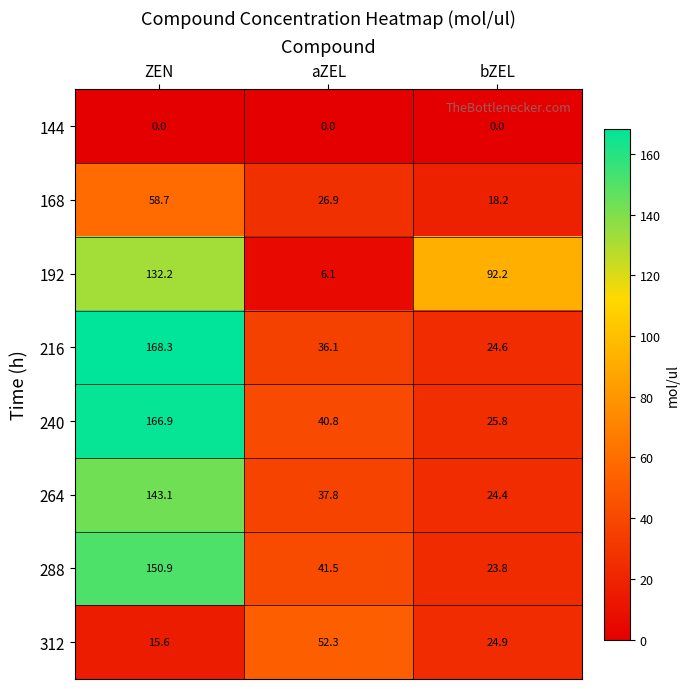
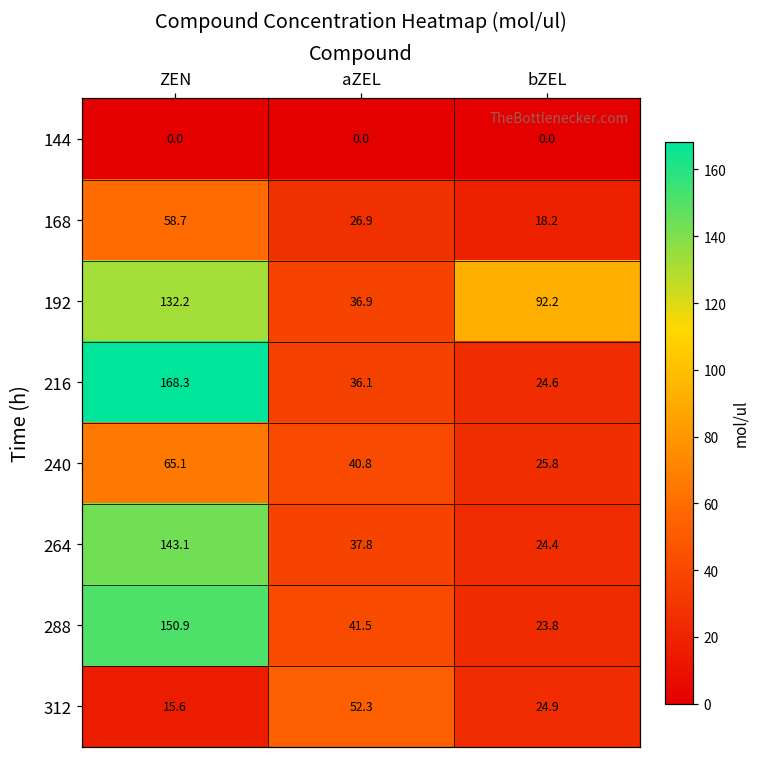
  {
    "144": {
      "ZEN": 0.0,
      "aZEL": 0.0
    },
    "168": {
      "ZEN": 58.7,
      "aZEL": 26.9,
      "bZEL": 18.2
    },
    "192": {
      "ZEN": 132.2,
-     "aZEL": 6.1,
+     "aZEL": 36.9,
      "bZEL": 92.2
    },
    "216": {
      "ZEN": 168.3,
      "aZEL": 36.1,
      "bZEL": 24.6
    },
    "240": {
-     "ZEN": 166.9,
+     "ZEN": 65.1,
      "aZEL": 40.8,
      "bZEL": 25.8
    },
    "264": {
      "ZEN": 143.1,
      "aZEL": 37.8,
      "bZEL": 24.4
    },
    "288": {
      "ZEN": 150.9,
      "aZEL": 41.5,
      "bZEL": 23.8
    },
    "312": {
      "ZEN": 15.6,
      "aZEL": 52.3,
      "bZEL": 24.9
    }
  }
